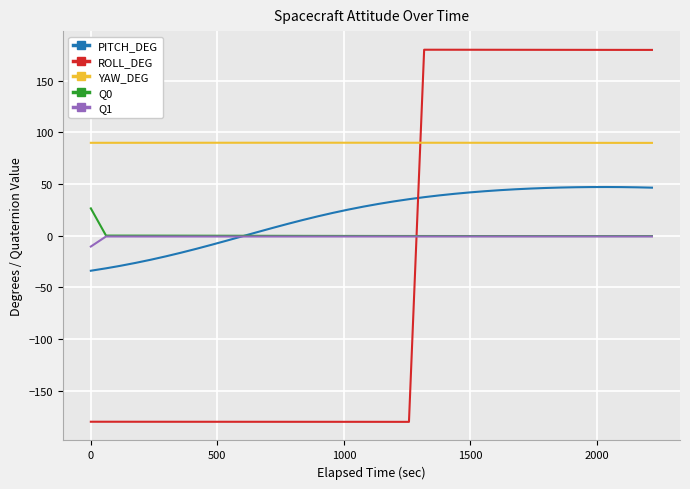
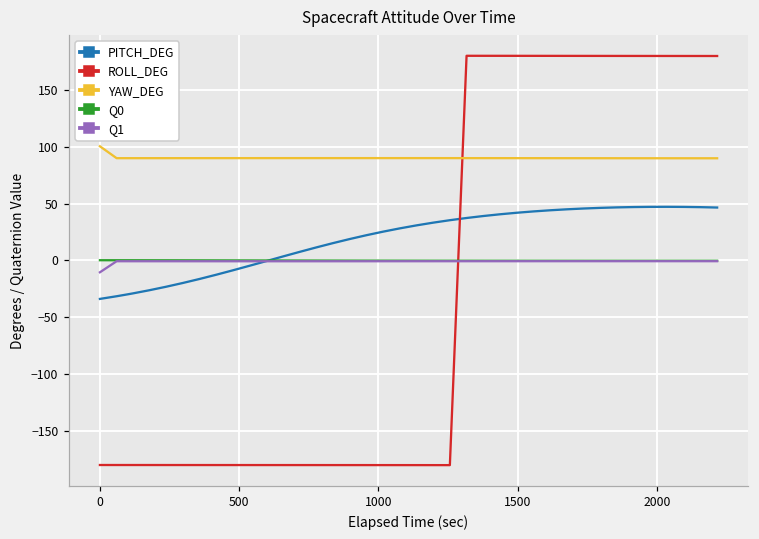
  {
    "PITCH_DEG": {
      "0": -34
    },
    "ROLL_DEG": {
      "0": -180
    },
    "YAW_DEG": {
-     "0": 90
+     "0": 100
    },
    "Q0": {
-     "0": 26
+     "0": 0
    },
    "Q1": {
      "0": -10
    }
  }
